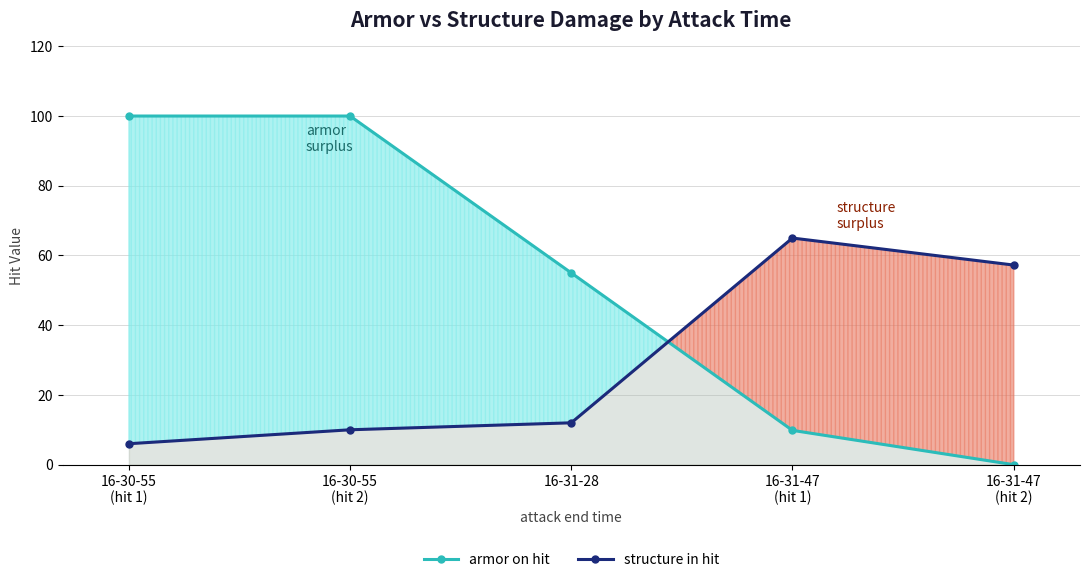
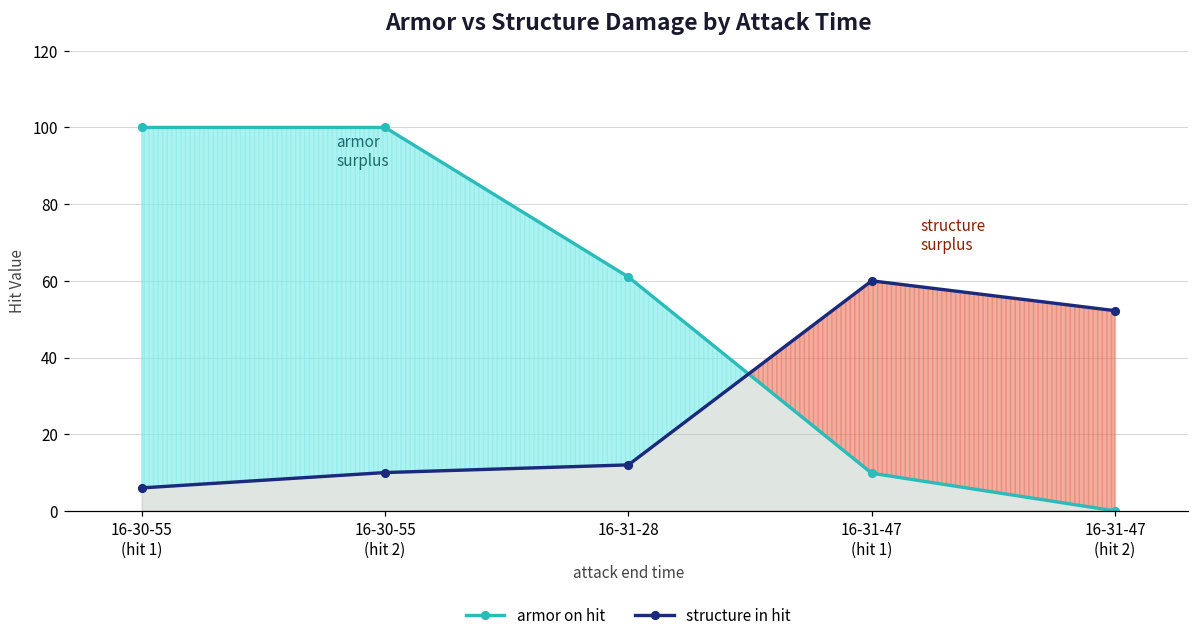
  {
    "armor on hit": {
-     "16-31-28": 55,
+     "16-31-28": 61,
      "16-31-47 (hit 1)": 10,
      "16-31-47 (hit 2)": 0
    },
    "structure in hit": {
      "16-30-55 (hit 1)": 6,
      "16-30-55 (hit 2)": 10,
      "16-31-28": 12,
-     "16-31-47 (hit 1)": 65,
-     "16-31-47 (hit 2)": 57
+     "16-31-47 (hit 1)": 60,
+     "16-31-47 (hit 2)": 52
    }
  }
